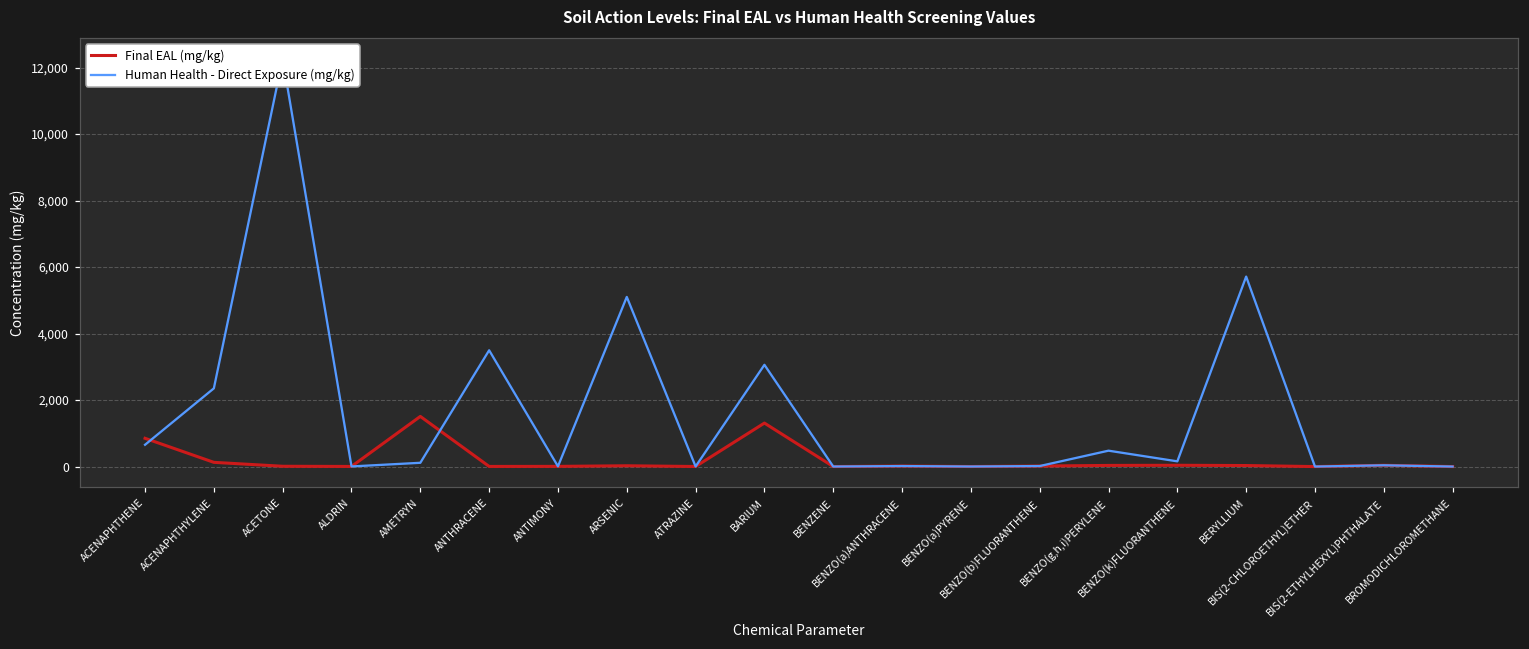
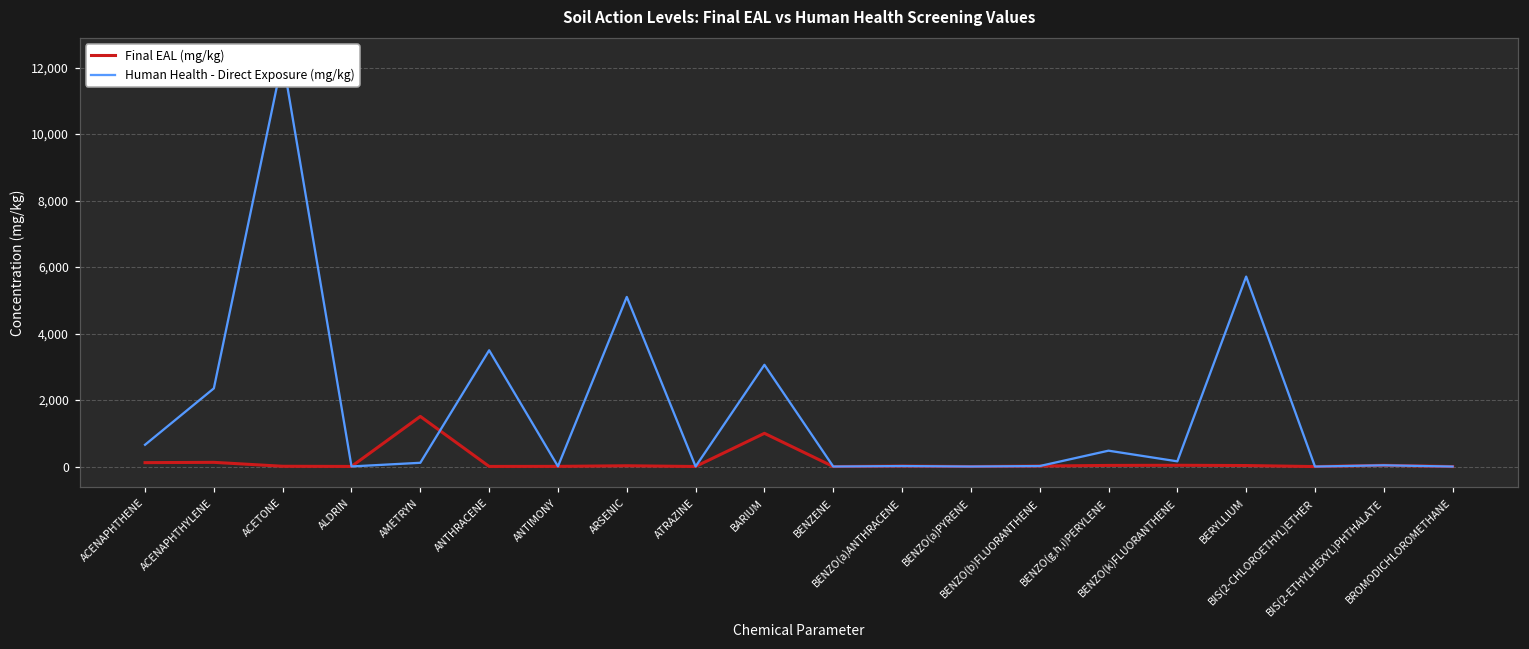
  {
    "Final EAL (mg/kg)": {
-     "ACENAPHTHENE": "900",
+     "ACENAPHTHENE": "100",
      "ACENAPHTHYLENE": "100",
      "ACETONE": "0",
      "AMETRYN": "1,500",
      "ANTHRACENE": "0",
      "ARSENIC": "0",
-     "BARIUM": "1,300",
+     "BARIUM": "1,000",
      "BENZO(g,h,i)PERYLENE": "0",
      "BENZO(k)FLUORANTHENE": "0",
      "BERYLLIUM": "0"
    },
    "Human Health - Direct Exposure (mg/kg)": {
      "ACENAPHTHENE": "700",
      "ACENAPHTHYLENE": "2,400",
      "AMETRYN": "100",
      "ANTHRACENE": "3,500",
      "ARSENIC": "5,100",
      "BARIUM": "3,100",
      "BENZO(g,h,i)PERYLENE": "500",
      "BENZO(k)FLUORANTHENE": "200",
      "BERYLLIUM": "5,700"
    }
  }
